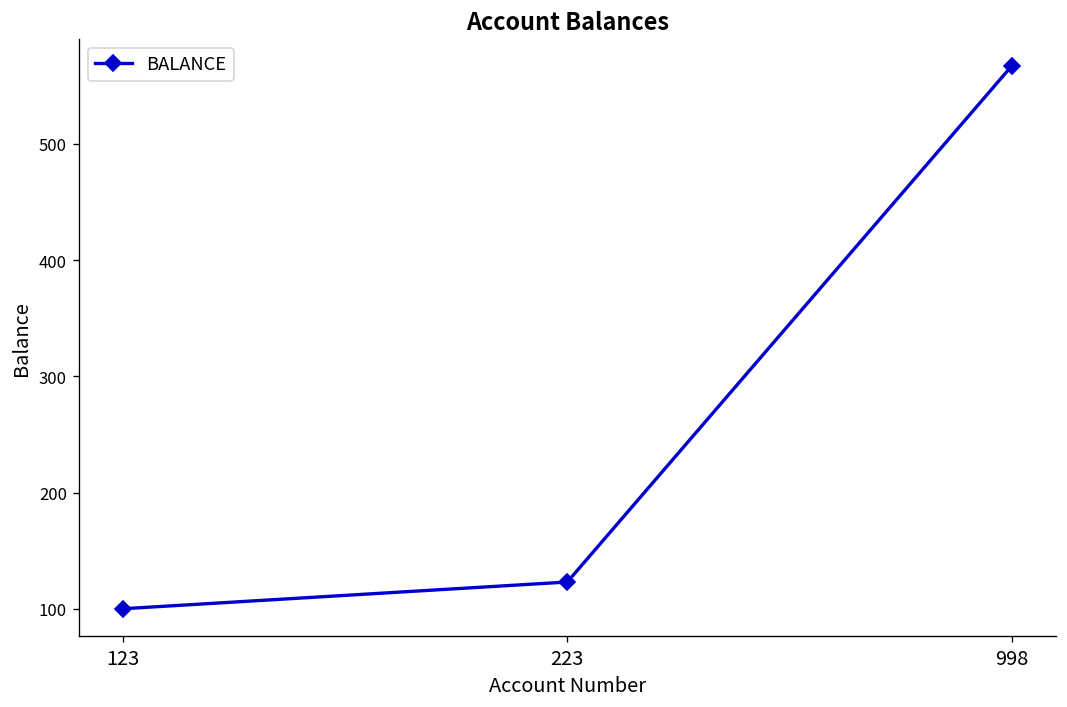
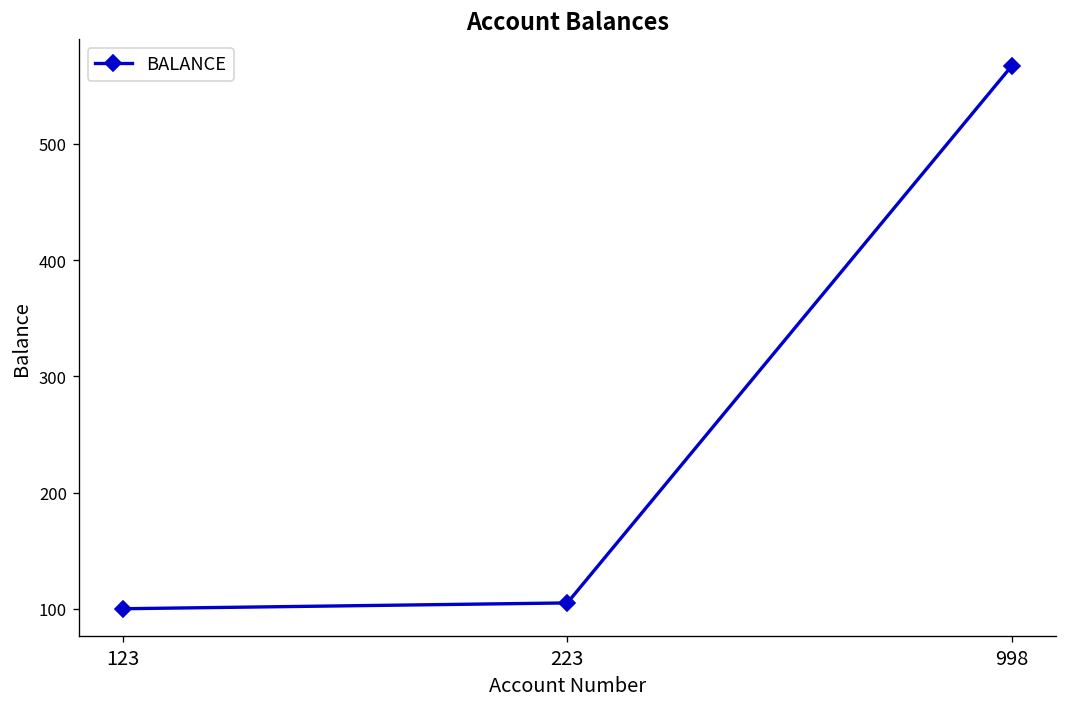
  {
    "123": 100,
-   "223": 120,
+   "223": 110,
    "998": 570
  }
